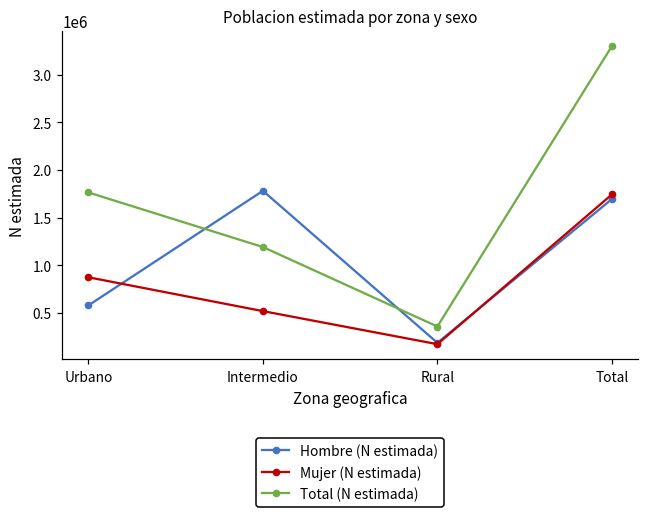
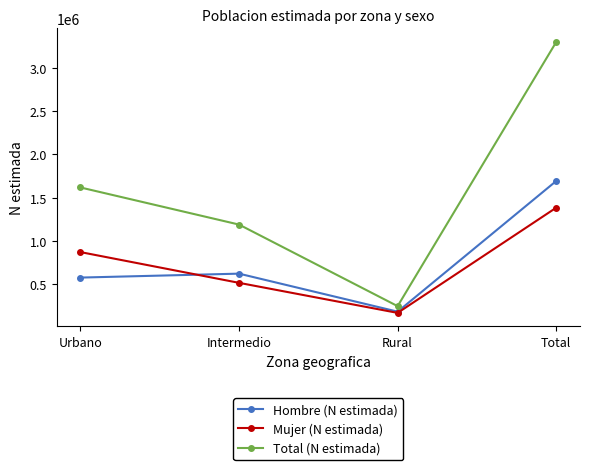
  {
    "Hombre (N estimada)": {
      "Urbano": 600000,
-     "Intermedio": 1800000,
+     "Intermedio": 600000,
      "Total": 1700000
    },
    "Mujer (N estimada)": {
      "Urbano": 900000,
      "Intermedio": 500000,
-     "Total": 1700000
+     "Total": 1400000
    },
    "Total (N estimada)": {
-     "Urbano": 1800000,
+     "Urbano": 1600000,
      "Intermedio": 1200000,
-     "Rural": 400000,
+     "Rural": 200000,
      "Total": 3300000
    }
  }
